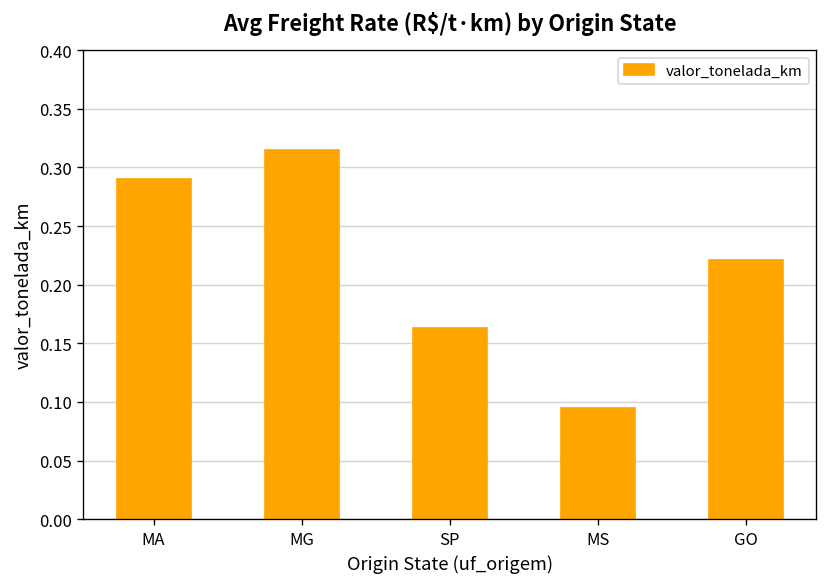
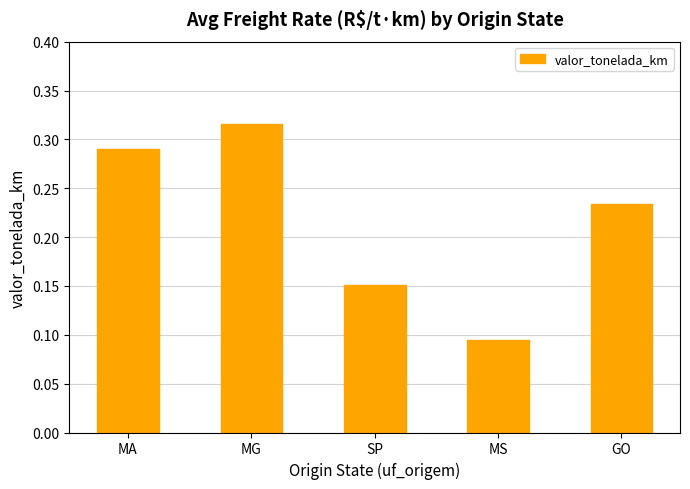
  {
    "MA": 0.29,
    "MG": 0.32,
-   "SP": 0.16,
+   "SP": 0.15,
    "MS": 0.10,
-   "GO": 0.22
+   "GO": 0.23
  }
